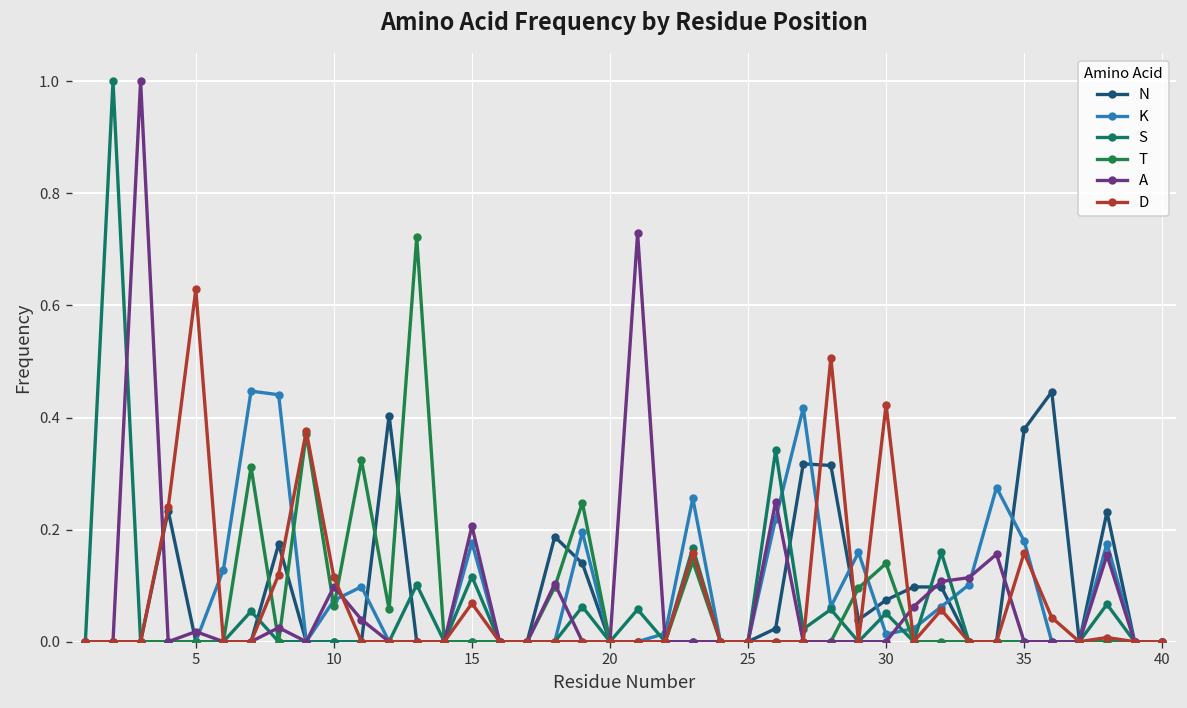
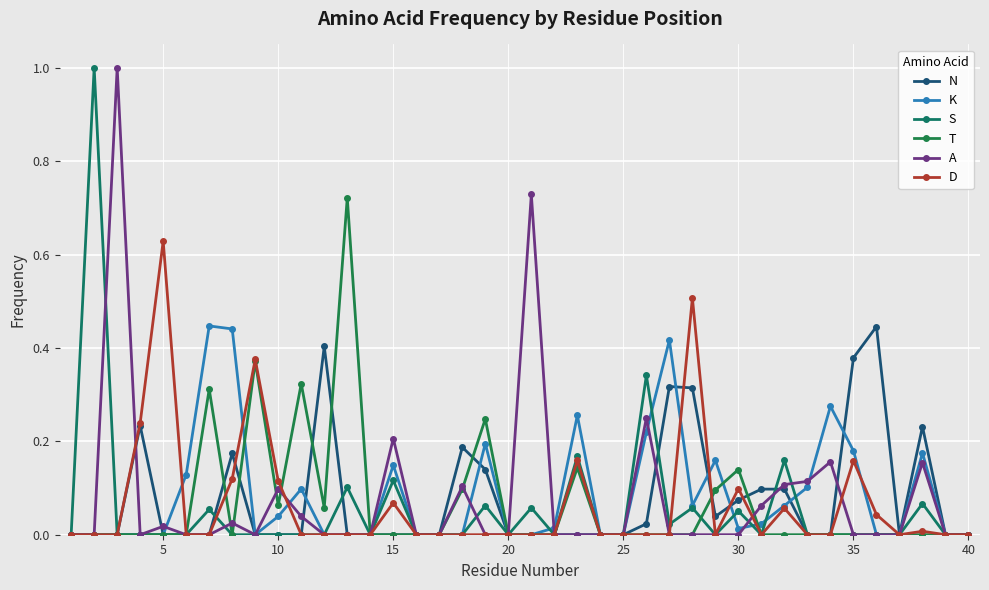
  {
    "K": {
-     "10": 0.07,
-     "15": 0.18,
+     "10": 0.04,
+     "15": 0.15,
      "30": 0.01,
      "35": 0.18
    },
    "A": {
      "5": 0.02,
      "10": 0.10,
      "15": 0.21,
      "30": 0.00
    },
    "D": {
      "5": 0.63,
      "10": 0.12,
      "15": 0.07,
-     "30": 0.42,
+     "30": 0.10,
      "35": 0.16
    }
  }
